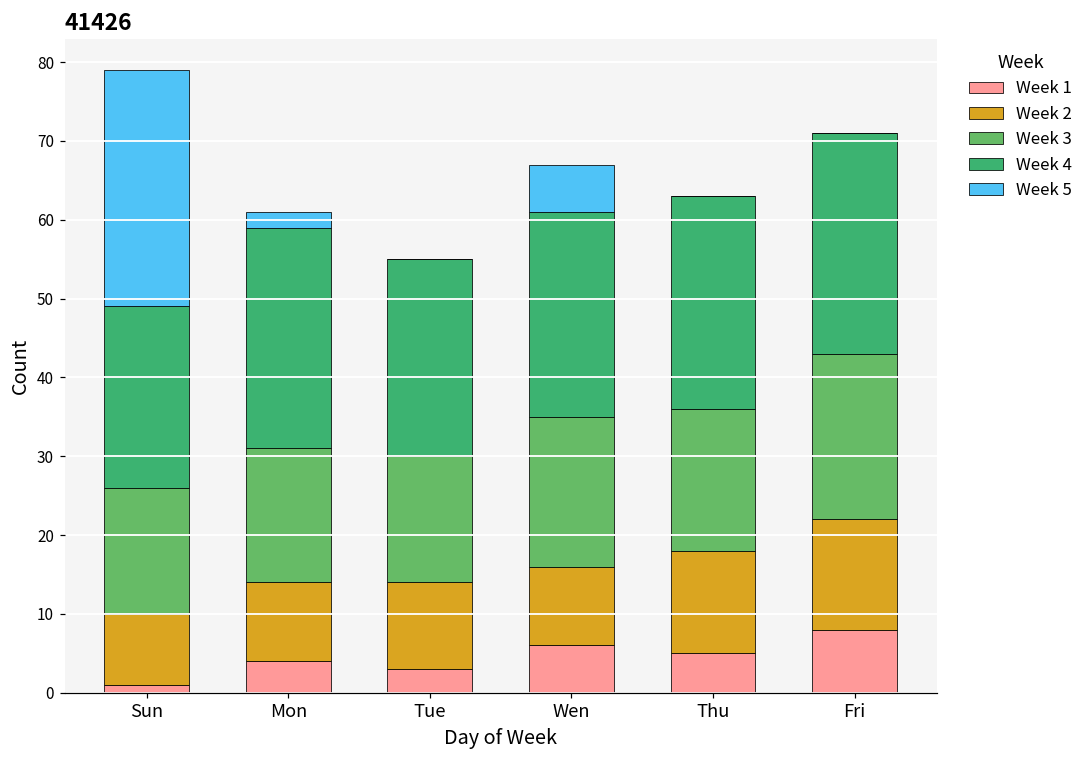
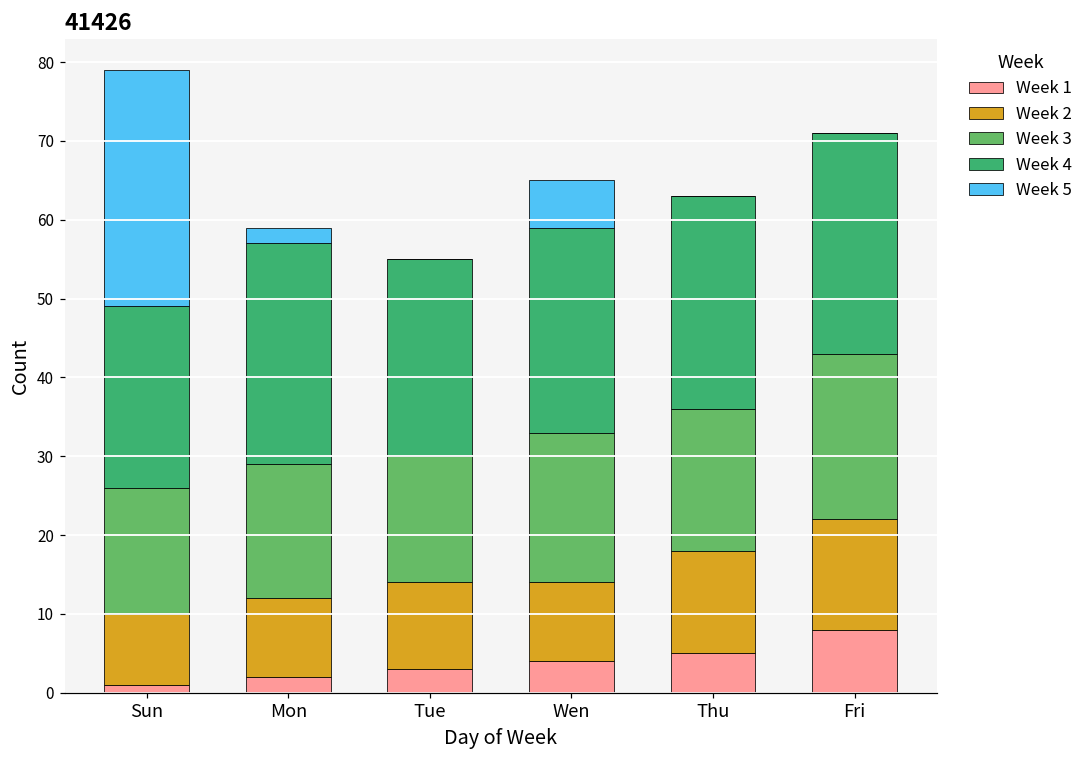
  {
    "Week 1": {
      "Sun": 1,
-     "Mon": 4,
+     "Mon": 2,
      "Tue": 3,
-     "Wen": 6,
+     "Wen": 4,
      "Thu": 5,
      "Fri": 8
    },
    "Week 2": {
      "Sun": 9,
      "Mon": 10,
      "Tue": 11,
      "Wen": 10,
      "Thu": 13,
      "Fri": 14
    },
    "Week 5": {
      "Sun": 30,
      "Mon": 2,
      "Tue": 0,
      "Wen": 6,
      "Thu": 0,
      "Fri": 0
    }
  }
